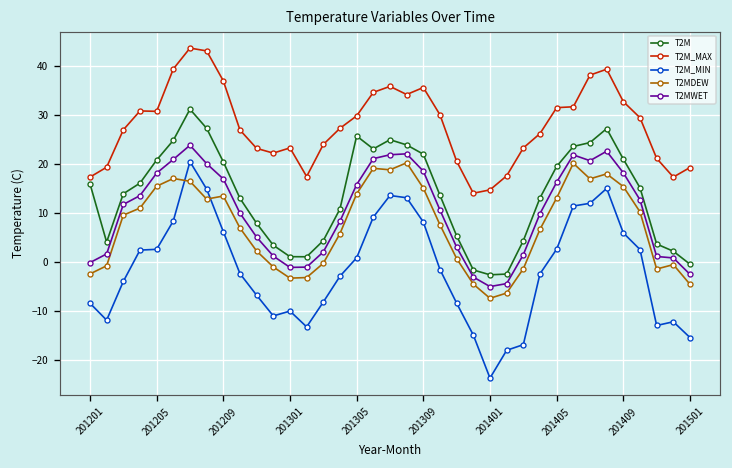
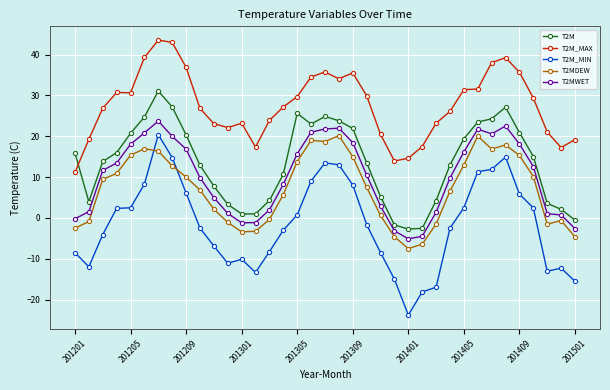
  {
    "T2M": {
      "201201": 16,
      "201205": 21,
      "201209": 20,
      "201301": 1,
      "201305": 26,
      "201309": 22,
      "201401": -3,
      "201405": 19,
      "201409": 21,
      "201501": -1
    },
    "T2M_MAX": {
-     "201201": 17,
+     "201201": 11,
      "201205": 31,
      "201209": 37,
      "201301": 23,
      "201305": 30,
      "201309": 36,
      "201401": 15,
      "201405": 31,
-     "201409": 33,
+     "201409": 36,
      "201501": 19
    },
    "T2M_MIN": {
      "201201": -8,
      "201205": 3,
      "201209": 6,
      "201301": -10,
      "201305": 1,
      "201309": 8,
      "201401": -24,
      "201405": 3,
      "201409": 6,
      "201501": -16
    },
    "T2MDEW": {
      "201201": -3,
      "201205": 15,
-     "201209": 13,
+     "201209": 10,
      "201301": -3,
      "201305": 14,
      "201309": 15,
      "201401": -7,
      "201405": 13,
      "201409": 15,
      "201501": -5
    },
    "T2MWET": {
      "201201": 0,
      "201205": 18,
      "201209": 17,
      "201301": -1,
      "201305": 16,
      "201309": 18,
      "201401": -5,
      "201405": 16,
      "201409": 18,
      "201501": -3
    }
  }
